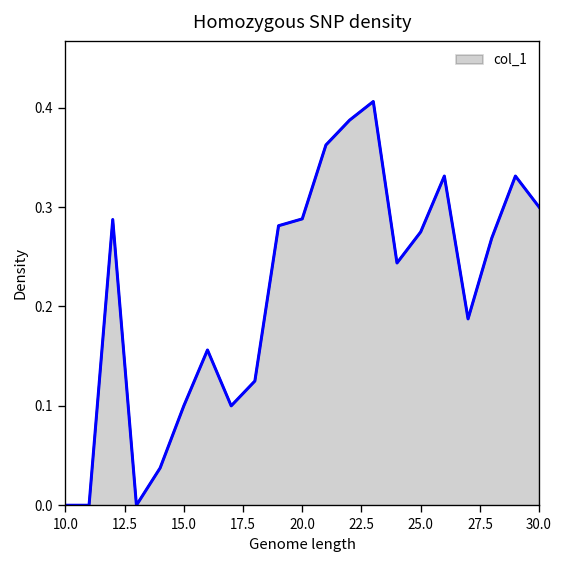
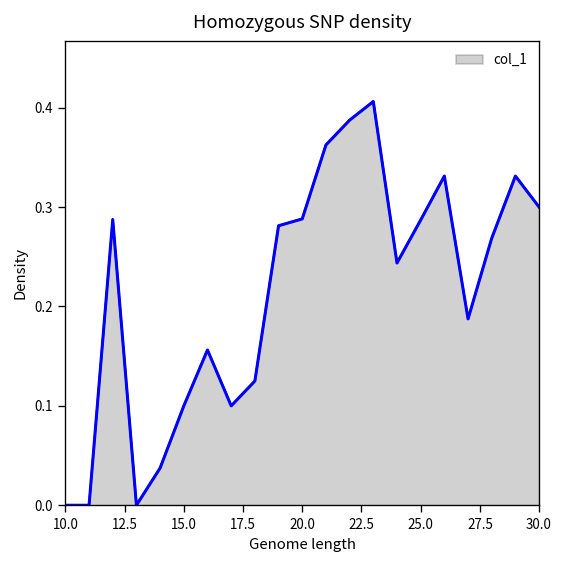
  {
    "10.0": 0.00,
    "15.0": 0.10,
    "20.0": 0.29,
-   "25.0": 0.28,
+   "25.0": 0.29,
    "30.0": 0.30
  }
